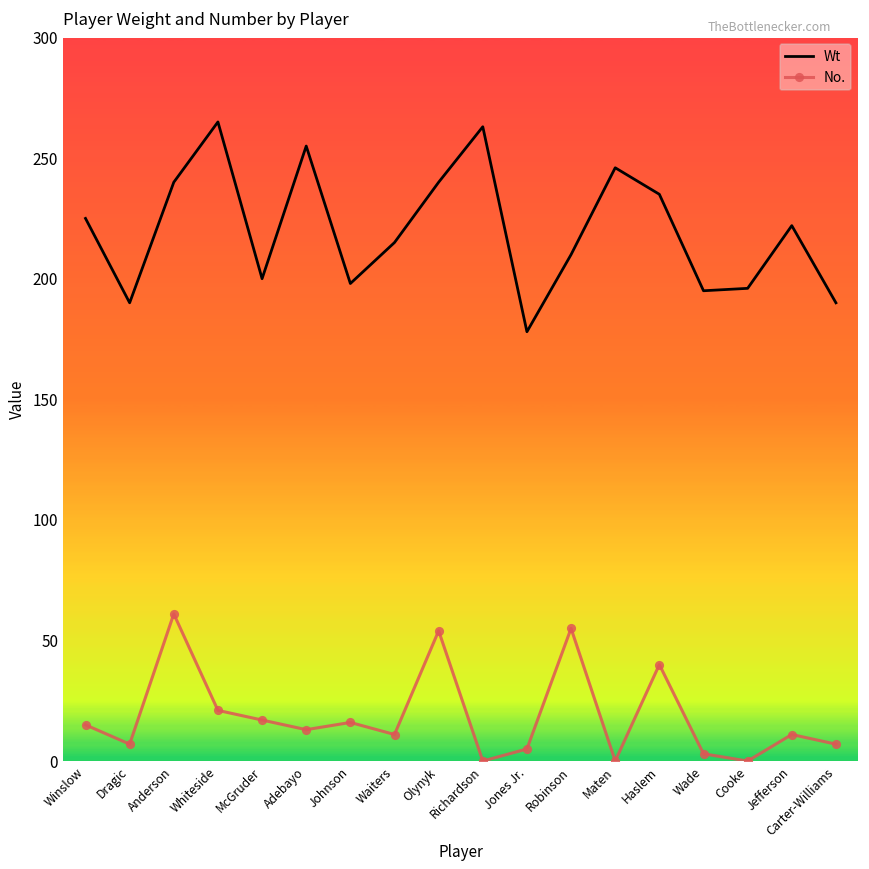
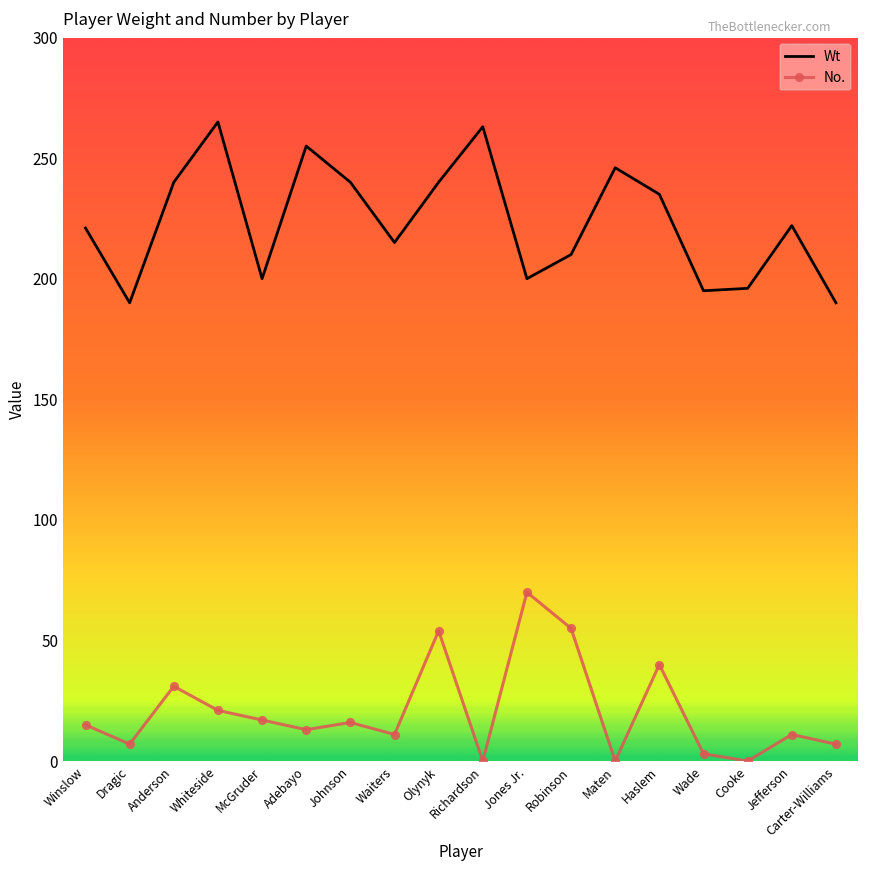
  {
    "Wt": {
-     "Winslow": 225,
+     "Winslow": 221,
      "Dragic": 190,
      "Anderson": 240,
      "Whiteside": 265,
      "McGruder": 200,
      "Adebayo": 255,
-     "Johnson": 198,
+     "Johnson": 240,
      "Waiters": 215,
      "Olynyk": 240,
      "Richardson": 263,
-     "Jones Jr.": 178,
+     "Jones Jr.": 200,
      "Robinson": 210,
      "Maten": 246,
      "Haslem": 235,
      "Wade": 195,
      "Cooke": 196,
      "Jefferson": 222,
      "Carter-Williams": 190
    },
    "No.": {
      "Winslow": 15,
      "Dragic": 7,
-     "Anderson": 61,
+     "Anderson": 31,
      "Whiteside": 21,
      "McGruder": 17,
      "Adebayo": 13,
      "Johnson": 16,
      "Waiters": 11,
      "Olynyk": 54,
      "Richardson": 0,
-     "Jones Jr.": 5,
+     "Jones Jr.": 70,
      "Robinson": 55,
      "Maten": 0,
      "Haslem": 40,
      "Wade": 3,
      "Cooke": 0,
      "Jefferson": 11,
      "Carter-Williams": 7
    }
  }
